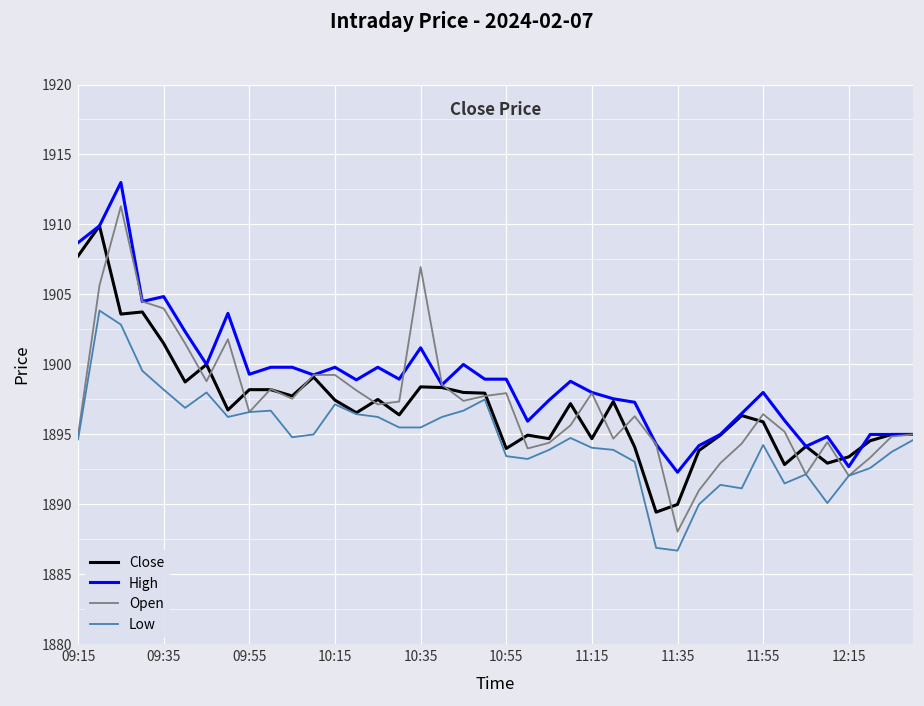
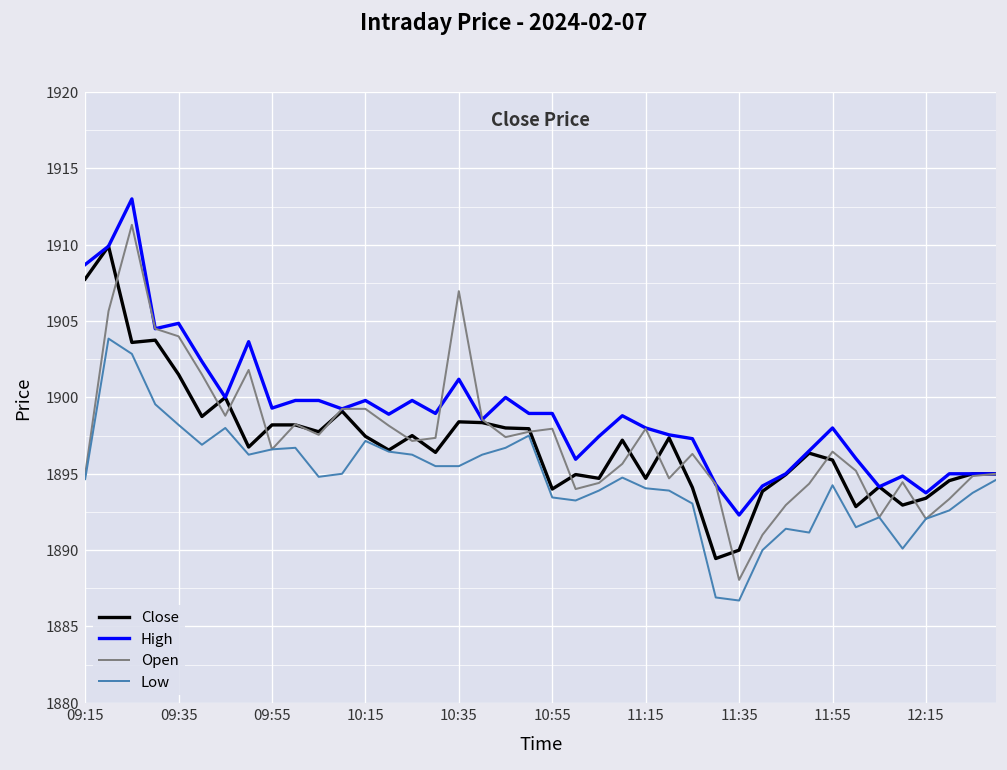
  {
    "Close": {
      "09:15": 1907.8,
      "09:35": 1901.5,
      "09:55": 1898.2,
      "10:15": 1897.5,
      "10:35": 1898.4,
      "10:55": 1894.0,
      "11:15": 1894.7,
      "11:35": 1890.0,
      "11:55": 1895.9,
      "12:15": 1893.4
    },
    "High": {
      "09:15": 1908.7,
      "09:35": 1904.9,
      "09:55": 1899.3,
      "10:15": 1899.8,
      "10:35": 1901.2,
      "10:55": 1899.0,
      "11:35": 1892.3,
      "11:55": 1898.0,
-     "12:15": 1892.7
+     "12:15": 1893.8
    },
    "Open": {
      "09:15": 1895.0,
      "09:35": 1904.0,
      "10:15": 1899.3,
      "10:35": 1907.0,
      "10:55": 1898.0,
      "11:35": 1888.1,
      "11:55": 1896.5
    },
    "Low": {
      "09:15": 1894.7,
      "09:35": 1898.2,
      "10:15": 1897.2,
      "10:35": 1895.5,
      "10:55": 1893.5,
      "11:15": 1894.1,
      "11:35": 1886.7,
      "11:55": 1894.3
    }
  }
